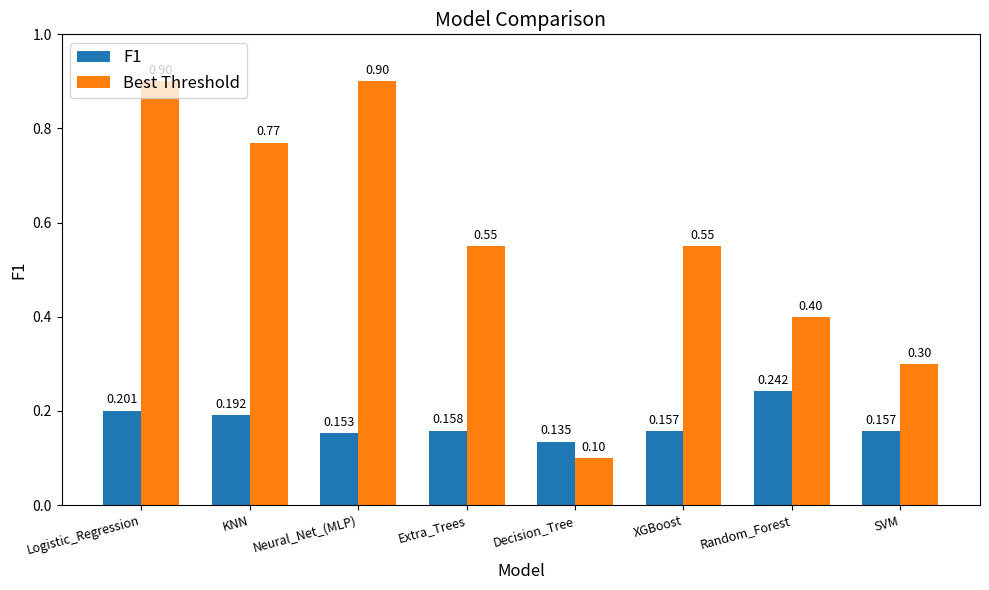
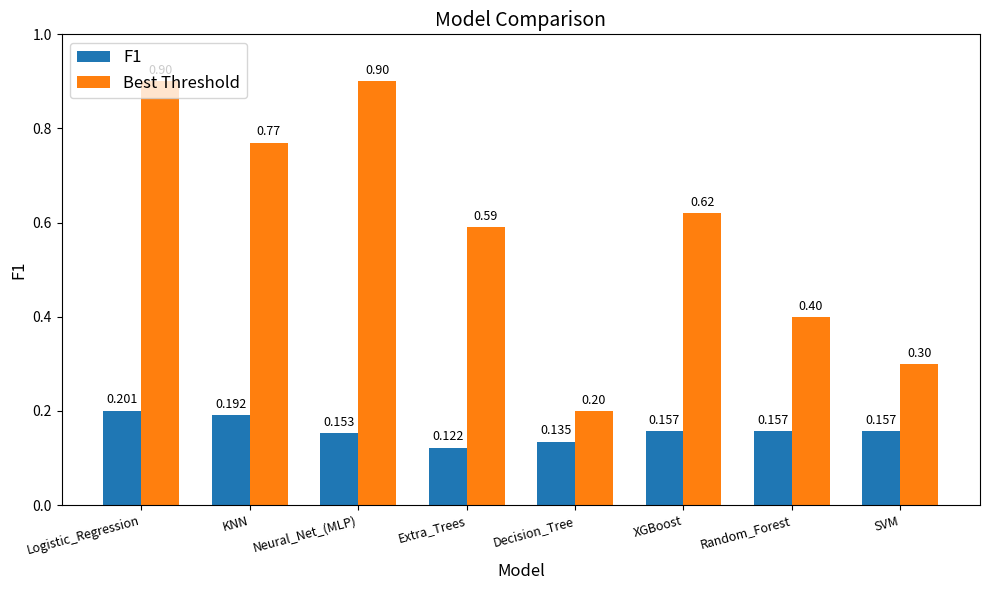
  {
    "F1": {
      "Logistic_Regression": 0.201,
      "KNN": 0.192,
      "Neural_Net_(MLP)": 0.153,
-     "Extra_Trees": 0.158,
+     "Extra_Trees": 0.122,
      "Decision_Tree": 0.135,
      "XGBoost": 0.157,
-     "Random_Forest": 0.242,
+     "Random_Forest": 0.157,
      "SVM": 0.157
    },
    "Best Threshold": {
      "KNN": 0.77,
      "Neural_Net_(MLP)": 0.90,
-     "Extra_Trees": 0.55,
-     "Decision_Tree": 0.10,
-     "XGBoost": 0.55,
+     "Extra_Trees": 0.59,
+     "Decision_Tree": 0.20,
+     "XGBoost": 0.62,
      "Random_Forest": 0.40,
      "SVM": 0.30
    }
  }
